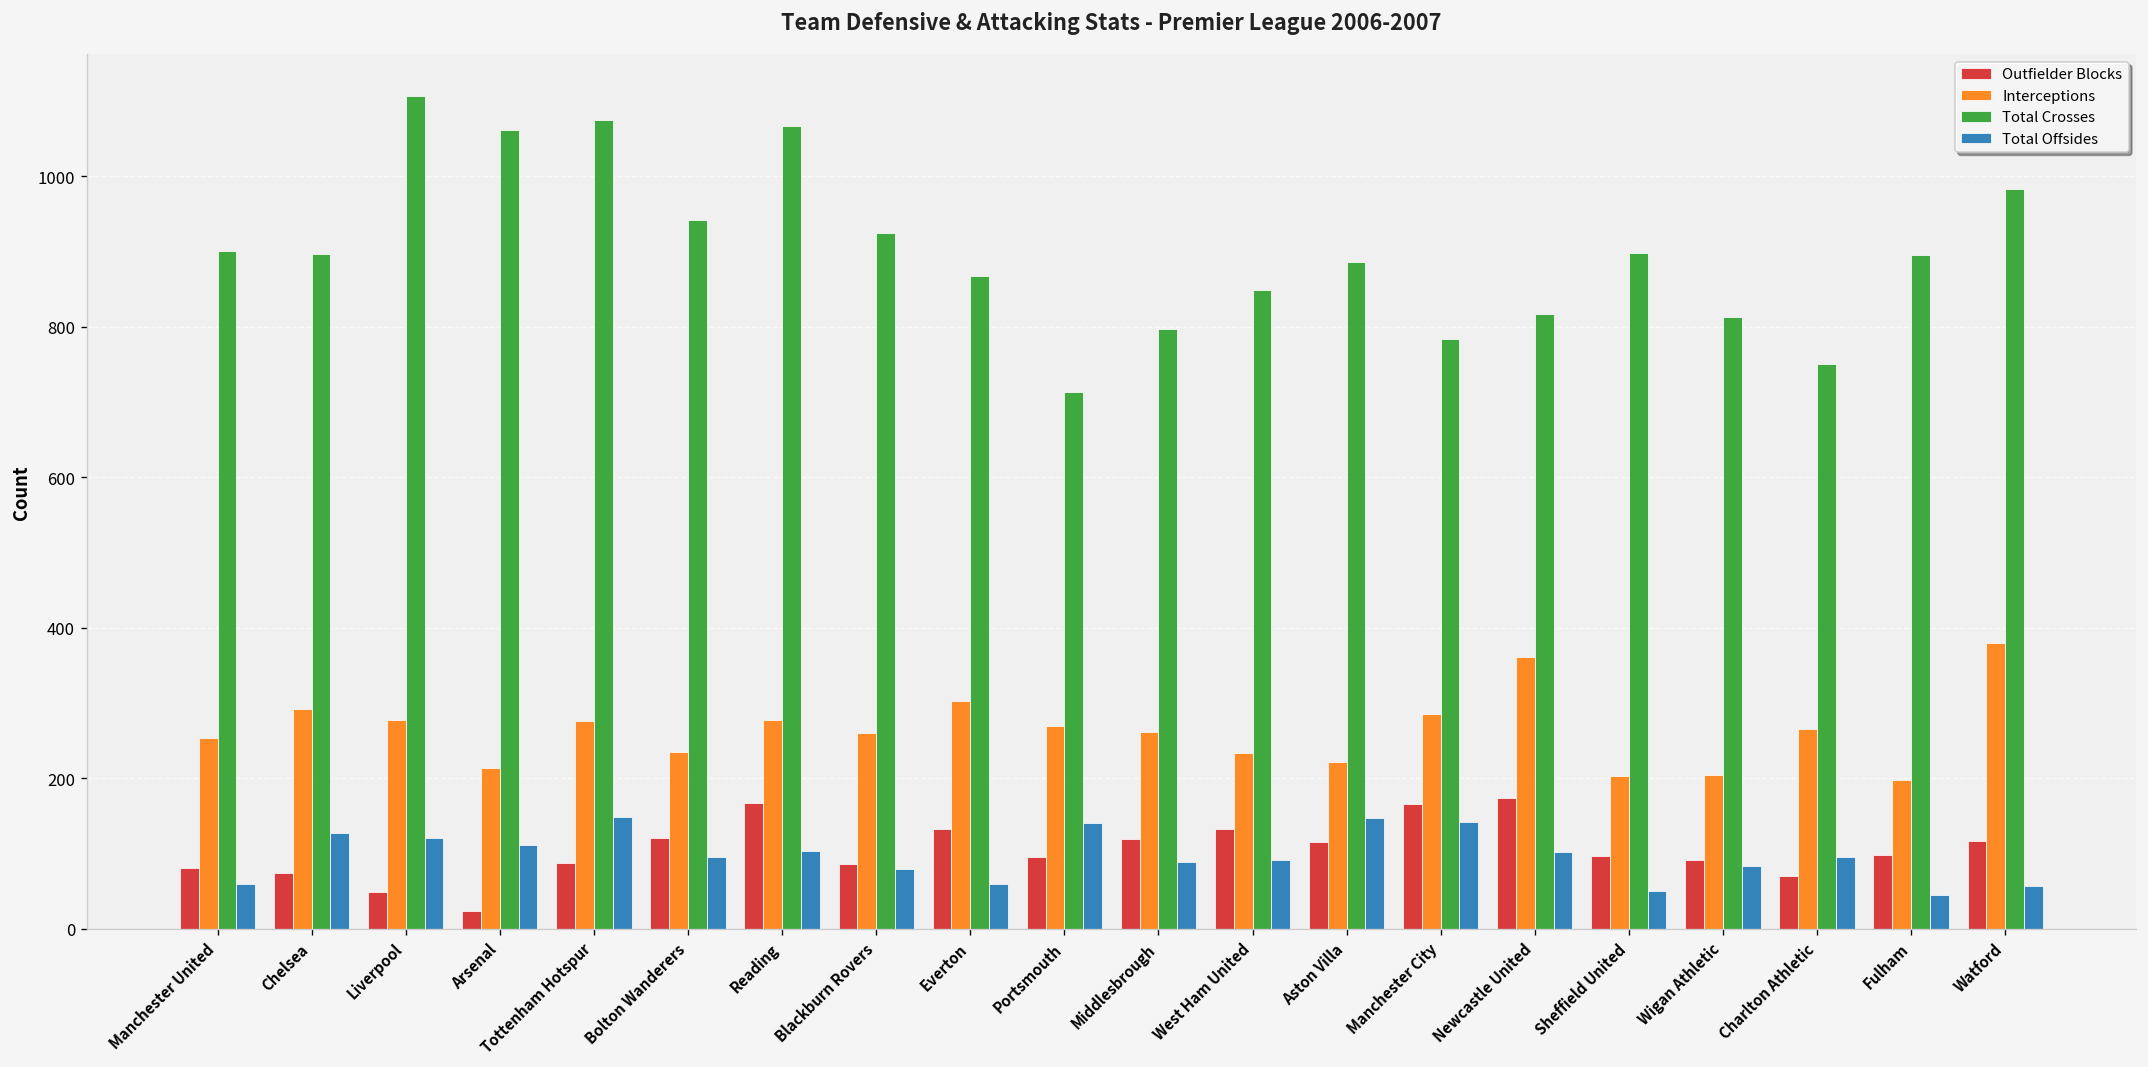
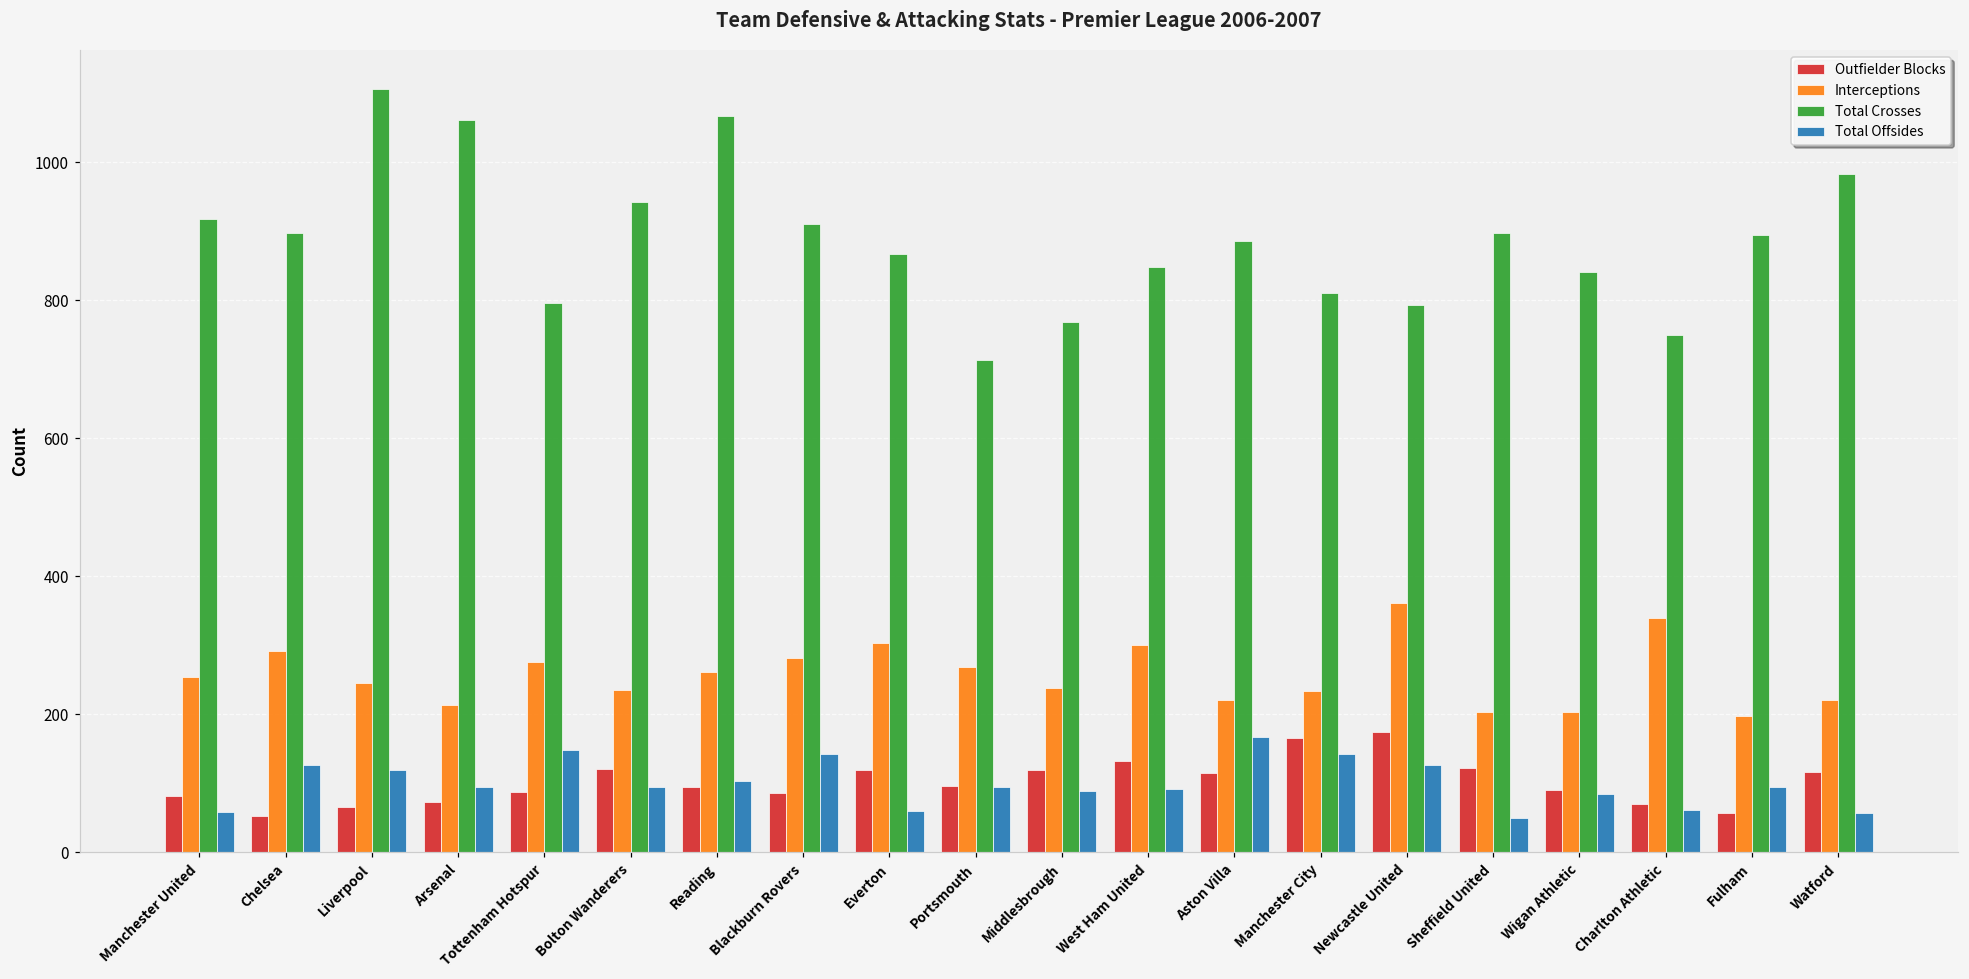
  {
    "Outfielder Blocks": {
      "Manchester United": 80,
-     "Chelsea": 70,
-     "Liverpool": 50,
-     "Arsenal": 20,
+     "Chelsea": 50,
+     "Liverpool": 70,
+     "Arsenal": 70,
      "Tottenham Hotspur": 90,
      "Bolton Wanderers": 120,
-     "Reading": 170,
+     "Reading": 100,
      "Blackburn Rovers": 90,
-     "Everton": 130,
+     "Everton": 120,
      "Portsmouth": 100,
      "Middlesbrough": 120,
      "West Ham United": 130,
      "Aston Villa": 120,
      "Manchester City": 170,
      "Newcastle United": 170,
-     "Sheffield United": 100,
+     "Sheffield United": 120,
      "Wigan Athletic": 90,
      "Charlton Athletic": 70,
-     "Fulham": 100,
+     "Fulham": 60,
      "Watford": 120
    },
    "Interceptions": {
      "Manchester United": 250,
      "Chelsea": 290,
-     "Liverpool": 280,
+     "Liverpool": 250,
      "Arsenal": 210,
      "Tottenham Hotspur": 280,
      "Bolton Wanderers": 240,
-     "Reading": 280,
-     "Blackburn Rovers": 260,
+     "Reading": 260,
+     "Blackburn Rovers": 280,
      "Everton": 300,
      "Portsmouth": 270,
-     "Middlesbrough": 260,
-     "West Ham United": 230,
+     "Middlesbrough": 240,
+     "West Ham United": 300,
      "Aston Villa": 220,
-     "Manchester City": 290,
+     "Manchester City": 230,
      "Newcastle United": 360,
      "Sheffield United": 200,
      "Wigan Athletic": 200,
-     "Charlton Athletic": 270,
+     "Charlton Athletic": 340,
      "Fulham": 200,
-     "Watford": 380
+     "Watford": 220
    },
    "Total Crosses": {
-     "Manchester United": 900,
+     "Manchester United": 920,
      "Chelsea": 900,
      "Liverpool": 1110,
      "Arsenal": 1060,
-     "Tottenham Hotspur": 1070,
+     "Tottenham Hotspur": 800,
      "Bolton Wanderers": 940,
      "Reading": 1070,
-     "Blackburn Rovers": 930,
+     "Blackburn Rovers": 910,
      "Everton": 870,
      "Portsmouth": 710,
-     "Middlesbrough": 800,
+     "Middlesbrough": 770,
      "West Ham United": 850,
      "Aston Villa": 890,
-     "Manchester City": 780,
-     "Newcastle United": 820,
+     "Manchester City": 810,
+     "Newcastle United": 790,
      "Sheffield United": 900,
-     "Wigan Athletic": 810,
+     "Wigan Athletic": 840,
      "Charlton Athletic": 750,
      "Fulham": 900,
      "Watford": 980
    },
    "Total Offsides": {
      "Manchester United": 60,
      "Chelsea": 130,
      "Liverpool": 120,
-     "Arsenal": 110,
+     "Arsenal": 100,
      "Tottenham Hotspur": 150,
      "Bolton Wanderers": 100,
      "Reading": 100,
-     "Blackburn Rovers": 80,
+     "Blackburn Rovers": 140,
      "Everton": 60,
-     "Portsmouth": 140,
+     "Portsmouth": 90,
      "Middlesbrough": 90,
      "West Ham United": 90,
-     "Aston Villa": 150,
+     "Aston Villa": 170,
      "Manchester City": 140,
-     "Newcastle United": 100,
+     "Newcastle United": 130,
      "Sheffield United": 50,
      "Wigan Athletic": 80,
-     "Charlton Athletic": 100,
-     "Fulham": 50,
+     "Charlton Athletic": 60,
+     "Fulham": 90,
      "Watford": 60
    }
  }
